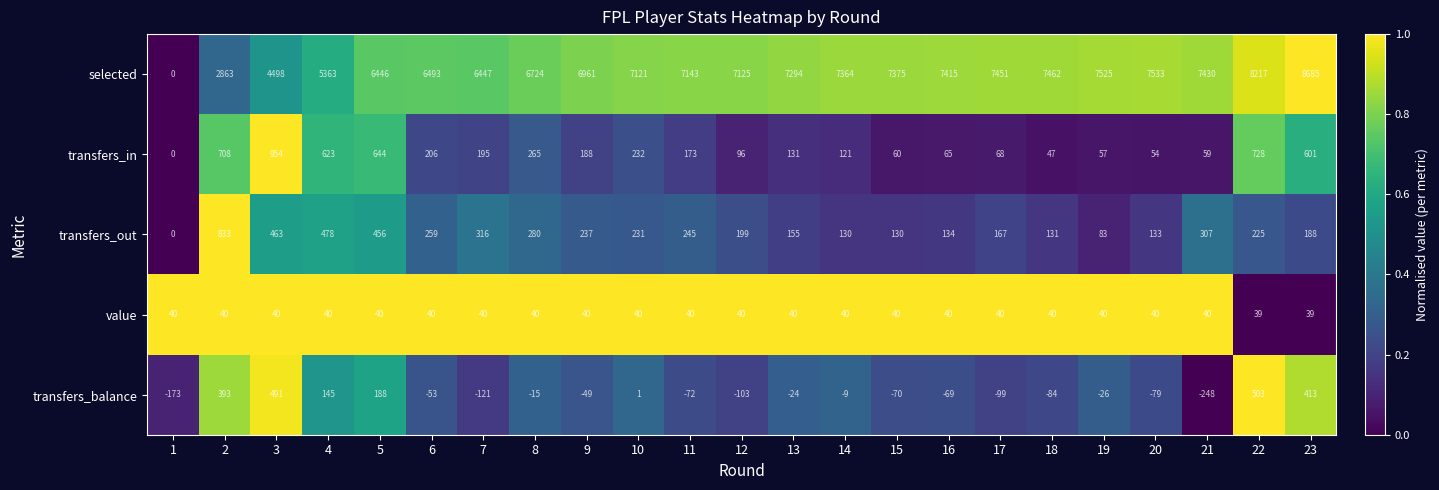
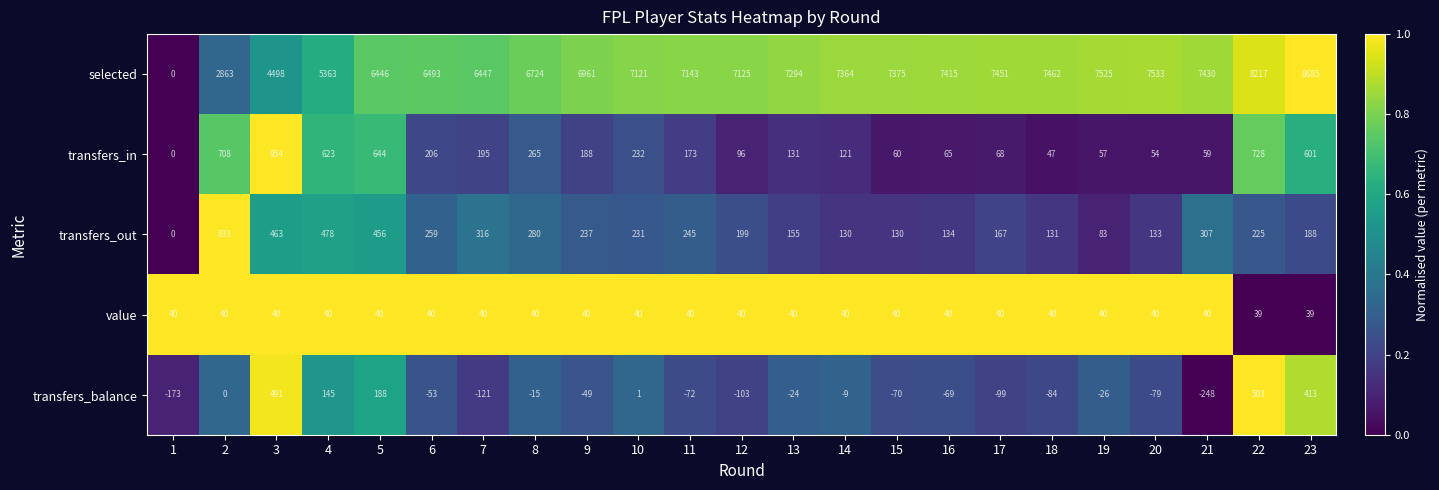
  {
    "selected": {
      "1": 0,
      "2": 2863,
      "3": 4498,
      "4": 5363,
      "5": 6446,
      "6": 6493,
      "7": 6447,
      "8": 6724,
      "9": 6961,
      "10": 7121,
      "11": 7143,
      "12": 7125,
      "13": 7294,
      "14": 7364,
      "15": 7375,
      "16": 7415,
      "17": 7451,
      "18": 7462,
      "19": 7525,
      "20": 7533,
      "21": 7430,
      "22": 8217,
      "23": 8685
    },
    "transfers_in": {
      "1": 0,
      "2": 708,
      "3": 954,
      "4": 623,
      "5": 644,
      "6": 206,
      "7": 195,
      "8": 265,
      "9": 188,
      "10": 232,
      "11": 173,
      "12": 96,
      "13": 131,
      "14": 121,
      "15": 60,
      "16": 65,
      "17": 68,
      "18": 47,
      "19": 57,
      "20": 54,
      "21": 59,
      "22": 728,
      "23": 601
    },
    "transfers_out": {
      "1": 0,
      "2": 833,
      "3": 463,
      "4": 478,
      "5": 456,
      "6": 259,
      "7": 316,
      "8": 280,
      "9": 237,
      "10": 231,
      "11": 245,
      "12": 199,
      "13": 155,
      "14": 130,
      "15": 130,
      "16": 134,
      "17": 167,
      "18": 131,
      "19": 83,
      "20": 133,
      "21": 307,
      "22": 225,
      "23": 188
    },
    "value": {
      "1": 40,
      "2": 40,
      "3": 40,
      "4": 40,
      "5": 40,
      "6": 40,
      "7": 40,
      "8": 40,
      "9": 40,
      "10": 40,
      "11": 40,
      "12": 40,
      "13": 40,
      "14": 40,
      "15": 40,
      "16": 40,
      "17": 40,
      "18": 40,
      "19": 40,
      "20": 40,
      "21": 40,
      "22": 39,
      "23": 39
    },
    "transfers_balance": {
      "1": -173,
-     "2": 393,
+     "2": 0,
      "3": 491,
      "4": 145,
      "5": 188,
      "6": -53,
      "7": -121,
      "8": -15,
      "9": -49,
      "10": 1,
      "11": -72,
      "12": -103,
      "13": -24,
      "14": -9,
      "15": -70,
      "16": -69,
      "17": -99,
      "18": -84,
      "19": -26,
      "20": -79,
      "21": -248,
      "22": 503,
      "23": 413
    }
  }
